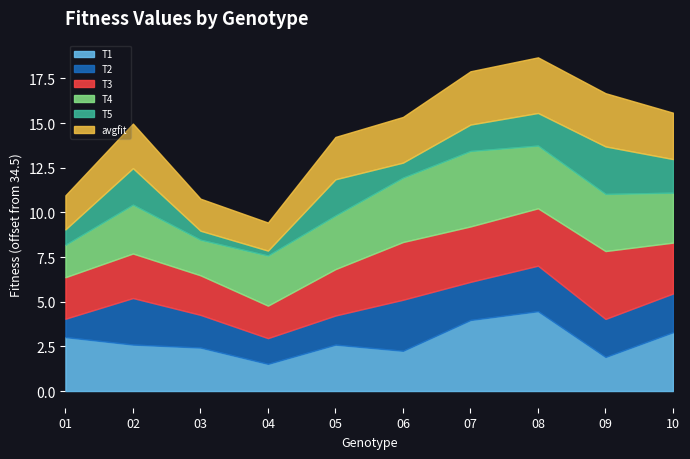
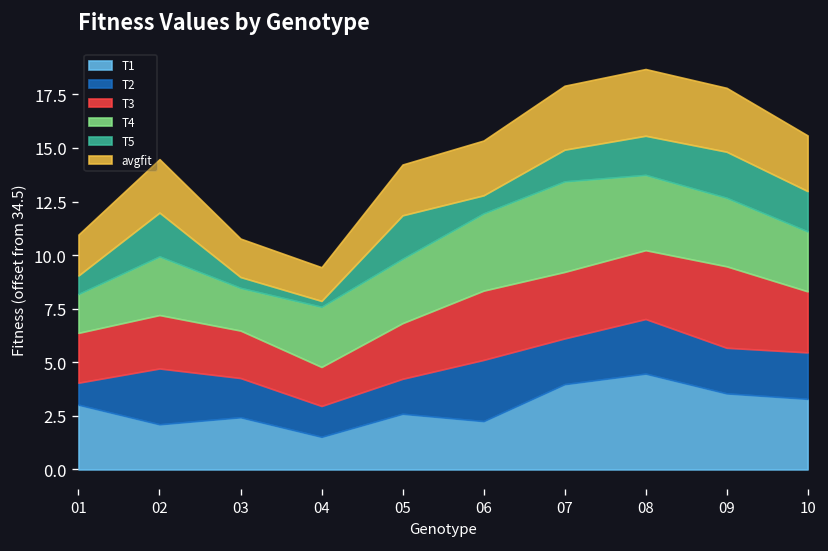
  {
    "T1": {
      "01": 3.0,
-     "02": 2.6,
+     "02": 2.1,
      "03": 2.4,
      "04": 1.5,
      "05": 2.6,
      "06": 2.3,
      "07": 4.0,
      "08": 4.5,
-     "09": 1.9,
+     "09": 3.5,
      "10": 3.3
    },
    "T2": {
      "01": 1.0,
      "02": 2.6,
      "03": 1.8,
      "04": 1.4,
      "05": 1.6,
      "06": 2.9,
      "07": 2.1,
      "08": 2.5,
      "09": 2.1,
      "10": 2.2
    },
    "T3": {
      "01": 2.3,
      "02": 2.5,
      "03": 2.2,
      "04": 1.8,
      "05": 2.6,
      "06": 3.2,
      "07": 3.1,
      "08": 3.2,
      "09": 3.8,
      "10": 2.8
    },
    "T4": {
      "01": 1.8,
      "02": 2.7,
      "03": 2.0,
      "04": 2.8,
      "05": 3.0,
      "06": 3.6,
      "07": 4.2,
      "08": 3.5,
      "09": 3.2,
      "10": 2.8
    },
    "T5": {
      "01": 0.9,
      "02": 2.0,
      "03": 0.5,
      "04": 0.3,
      "05": 2.0,
      "06": 0.8,
      "07": 1.5,
      "08": 1.8,
-     "09": 2.7,
+     "09": 2.1,
      "10": 1.9
    },
    "avgfit": {
      "01": 1.9,
      "02": 2.5,
      "03": 1.8,
      "04": 1.6,
      "05": 2.4,
      "06": 2.6,
      "07": 3.0,
      "08": 3.1,
      "09": 3.0,
      "10": 2.6
    }
  }
